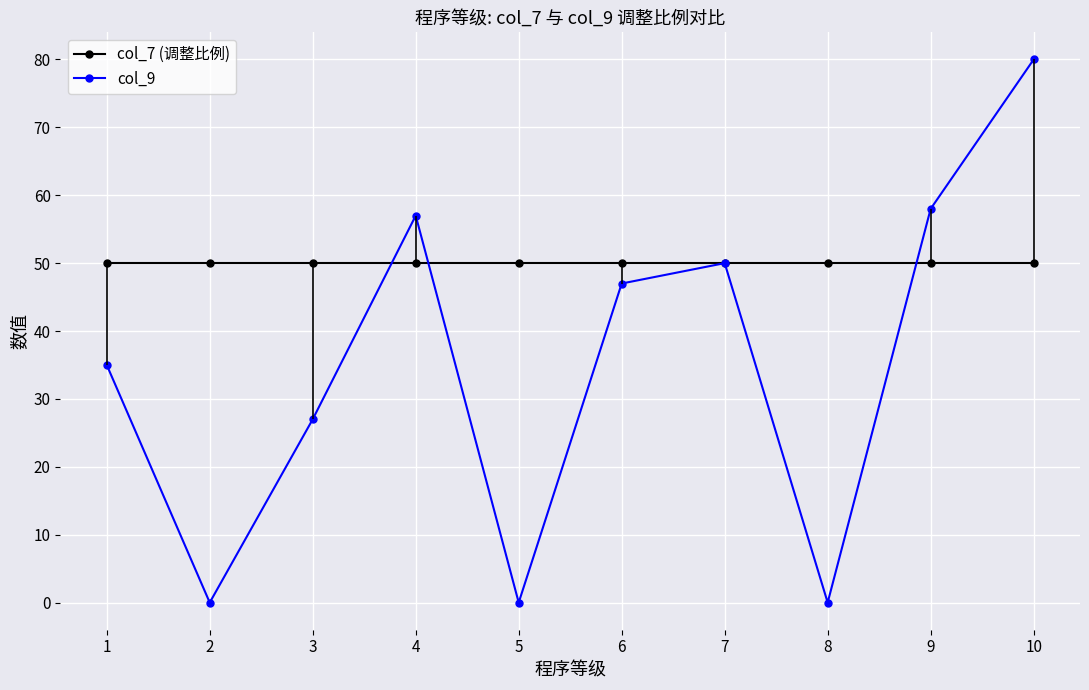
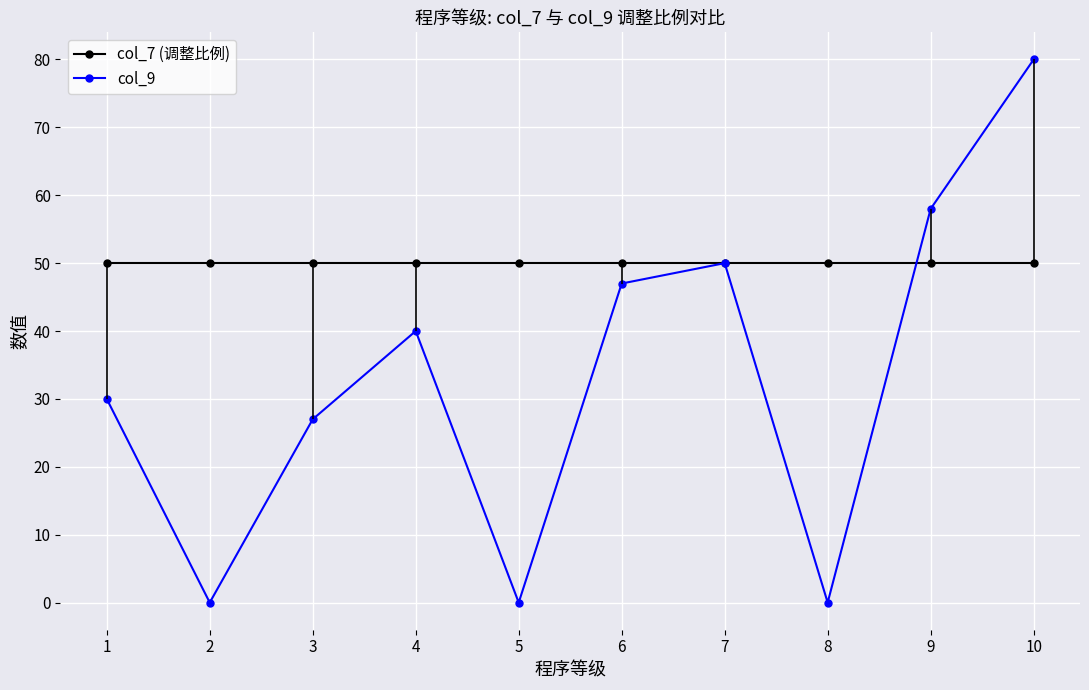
  {
    "col_7 (调整比例)": {
      "1": 50,
      "2": 50,
      "3": 50,
      "4": 50,
      "5": 50,
      "6": 50,
      "8": 50,
      "9": 50,
      "10": 50
    },
    "col_9": {
-     "1": 35,
+     "1": 30,
      "2": 0,
      "3": 27,
-     "4": 57,
+     "4": 40,
      "5": 0,
      "6": 47,
      "8": 0,
      "9": 58,
      "10": 80
    }
  }
